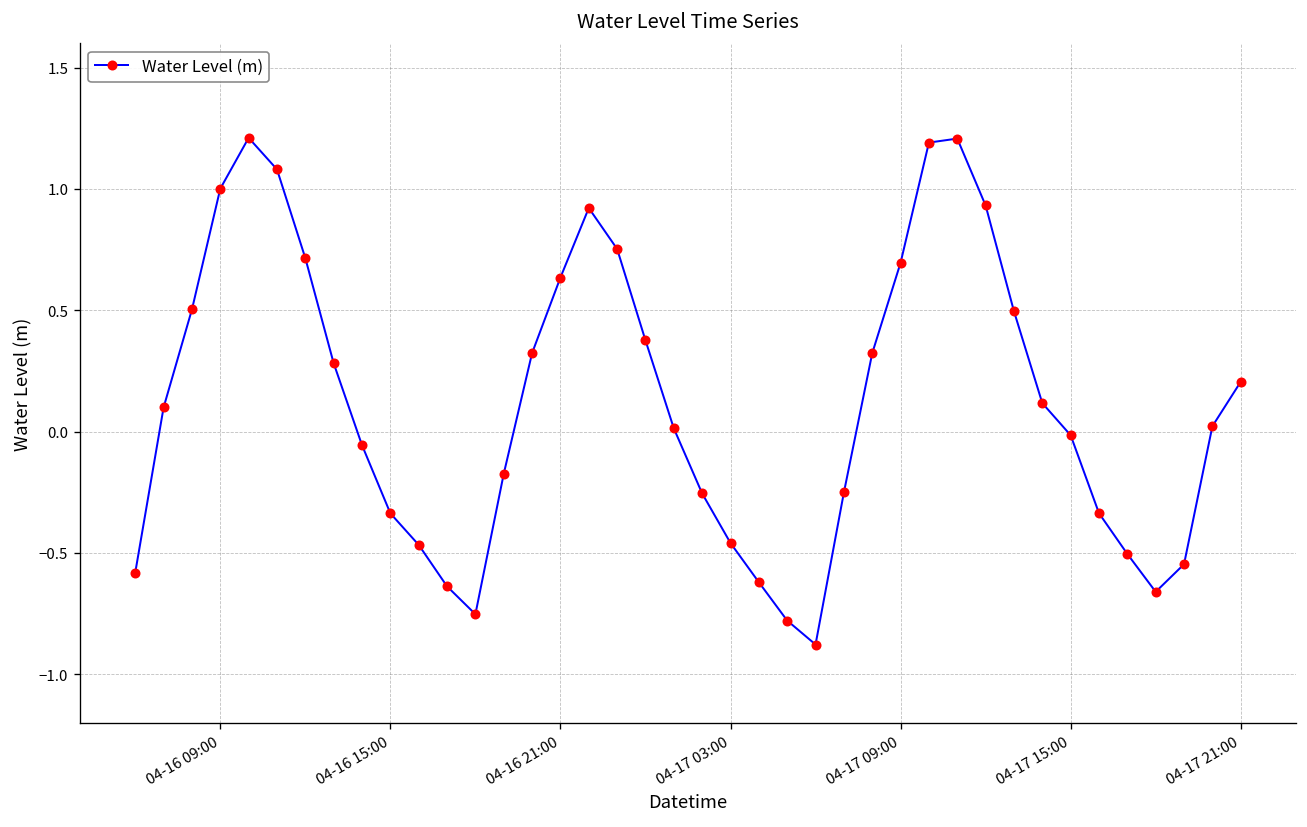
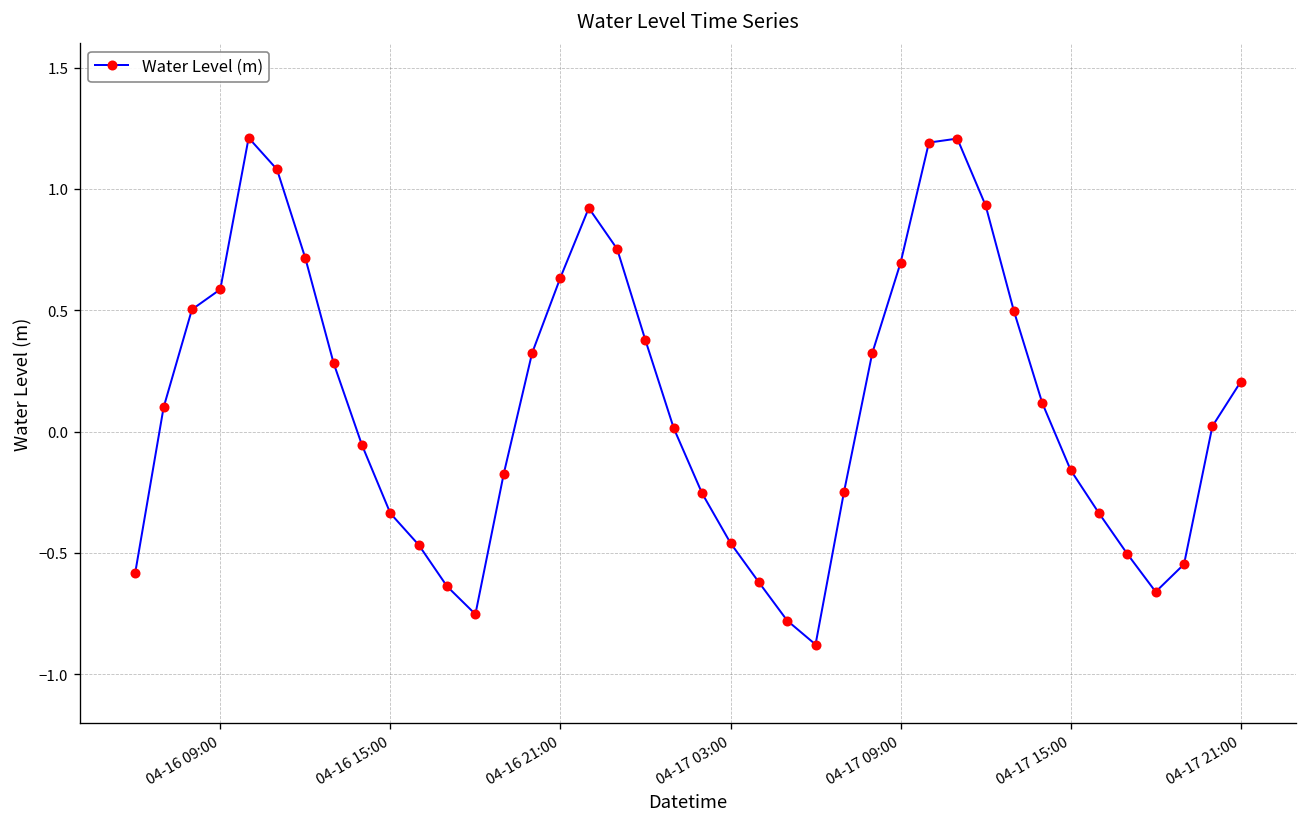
  {
-   "04-16 09:00": 1.00,
+   "04-16 09:00": 0.59,
    "04-16 15:00": -0.34,
    "04-16 21:00": 0.63,
    "04-17 03:00": -0.46,
    "04-17 09:00": 0.70,
-   "04-17 15:00": -0.02,
+   "04-17 15:00": -0.16,
    "04-17 21:00": 0.21
  }
